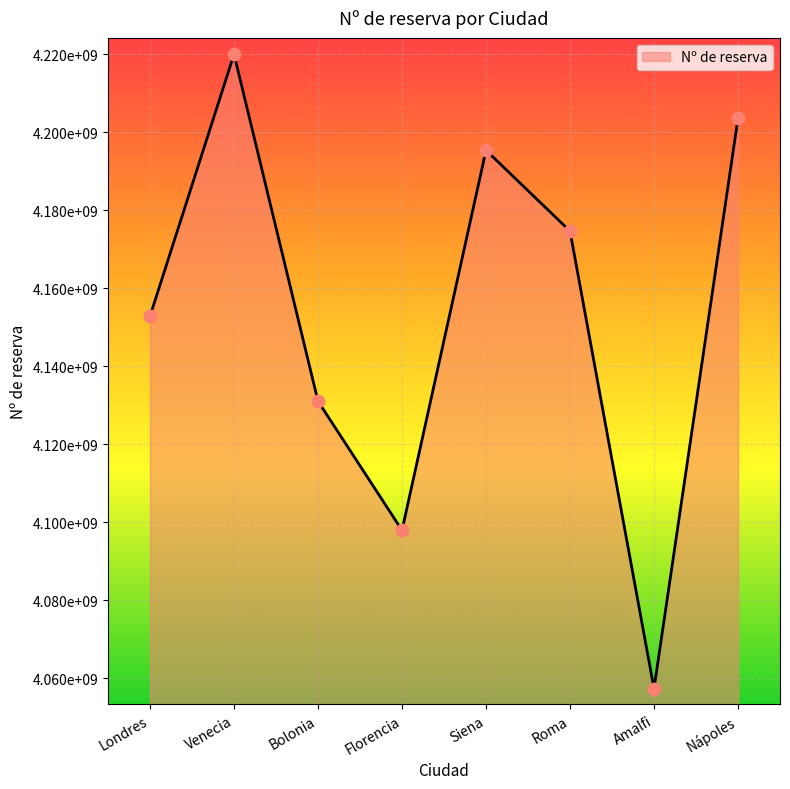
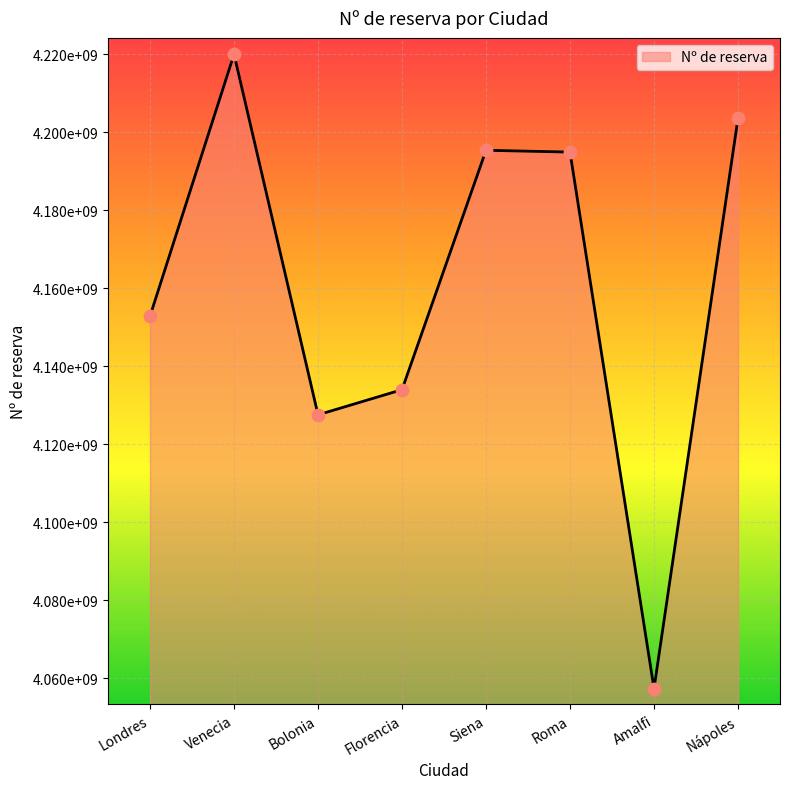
  {
    "Londres": 4153000000,
    "Venecia": 4220000000,
-   "Bolonia": 4131000000,
-   "Florencia": 4098000000,
+   "Bolonia": 4128000000,
+   "Florencia": 4134000000,
    "Siena": 4195000000,
-   "Roma": 4175000000,
+   "Roma": 4195000000,
    "Amalfi": 4057000000,
    "Nápoles": 4204000000
  }
